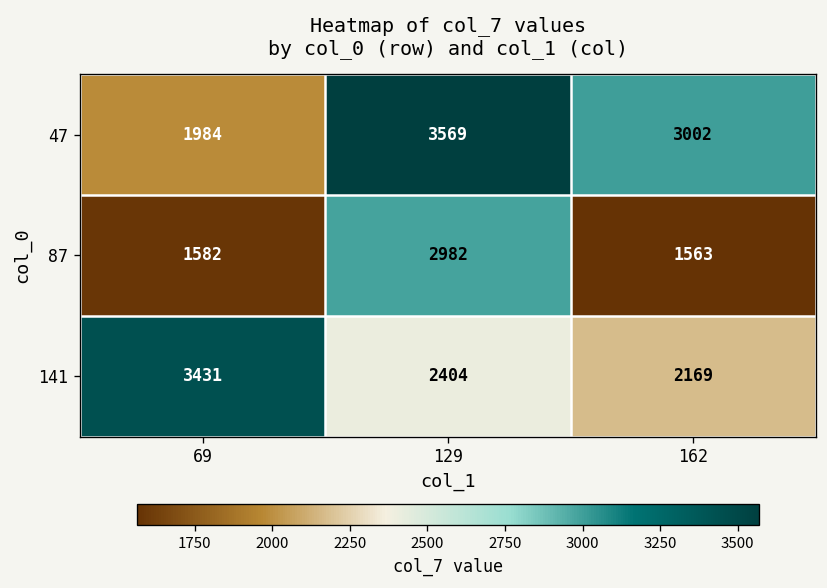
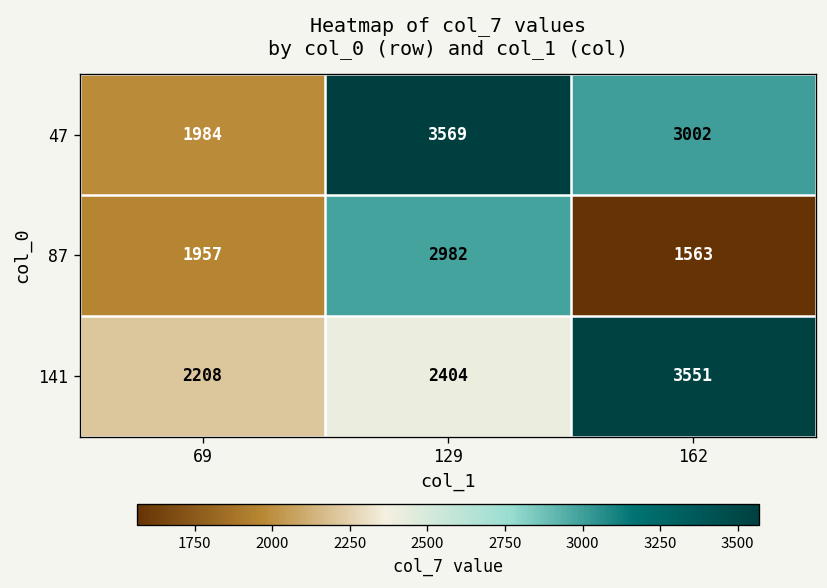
  {
    "47": {
      "69": 1984,
      "129": 3569,
      "162": 3002
    },
    "87": {
-     "69": 1582,
+     "69": 1957,
      "129": 2982,
      "162": 1563
    },
    "141": {
-     "69": 3431,
+     "69": 2208,
      "129": 2404,
-     "162": 2169
+     "162": 3551
    }
  }
